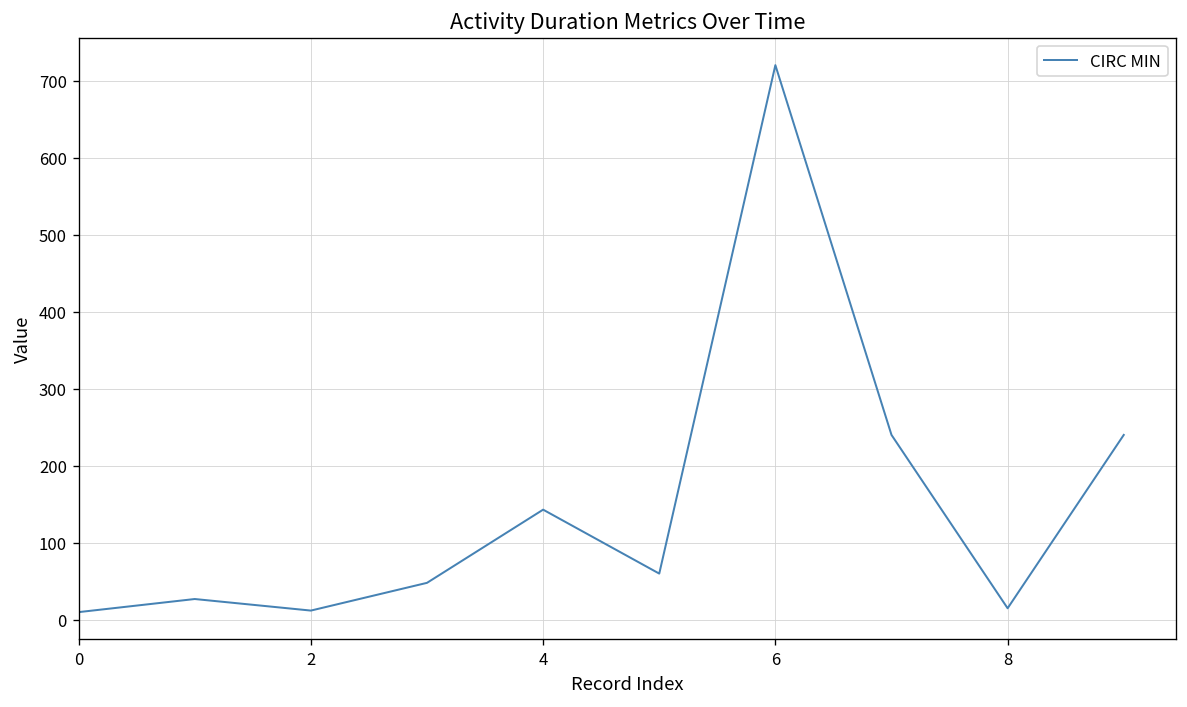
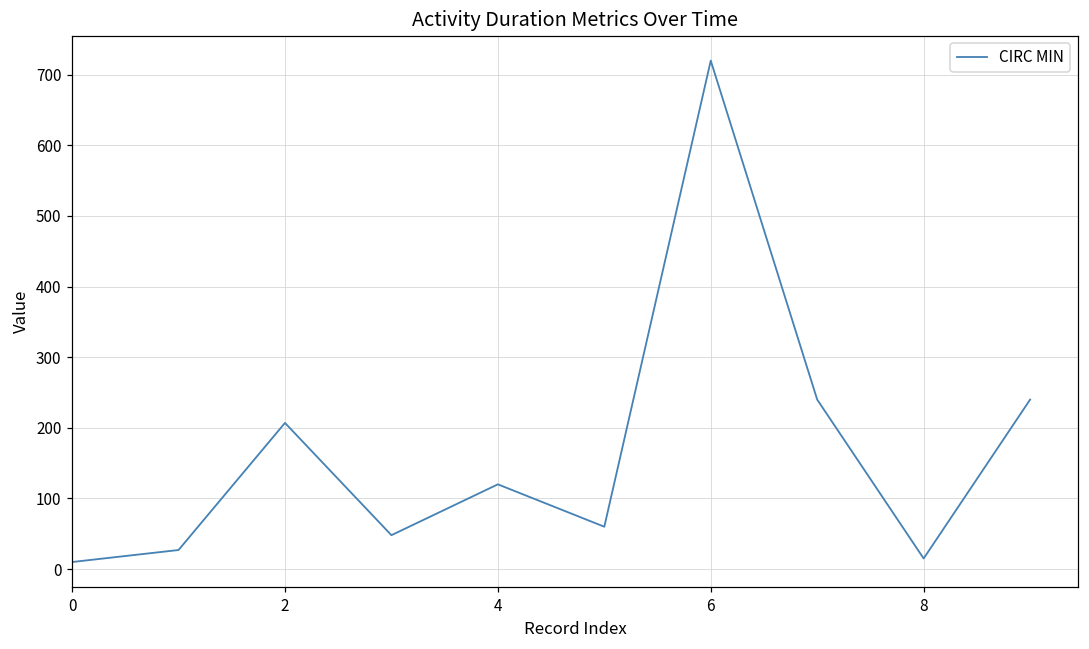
  {
    "0": 10,
-   "2": 10,
-   "4": 140,
+   "2": 210,
+   "4": 120,
    "6": 720,
    "8": 20
  }
